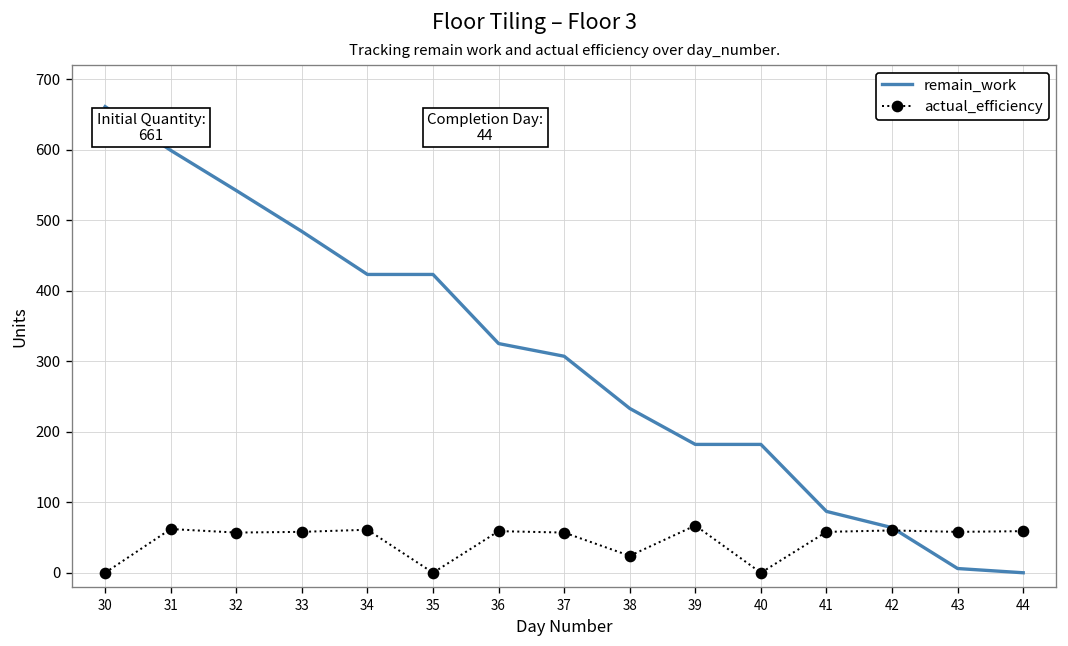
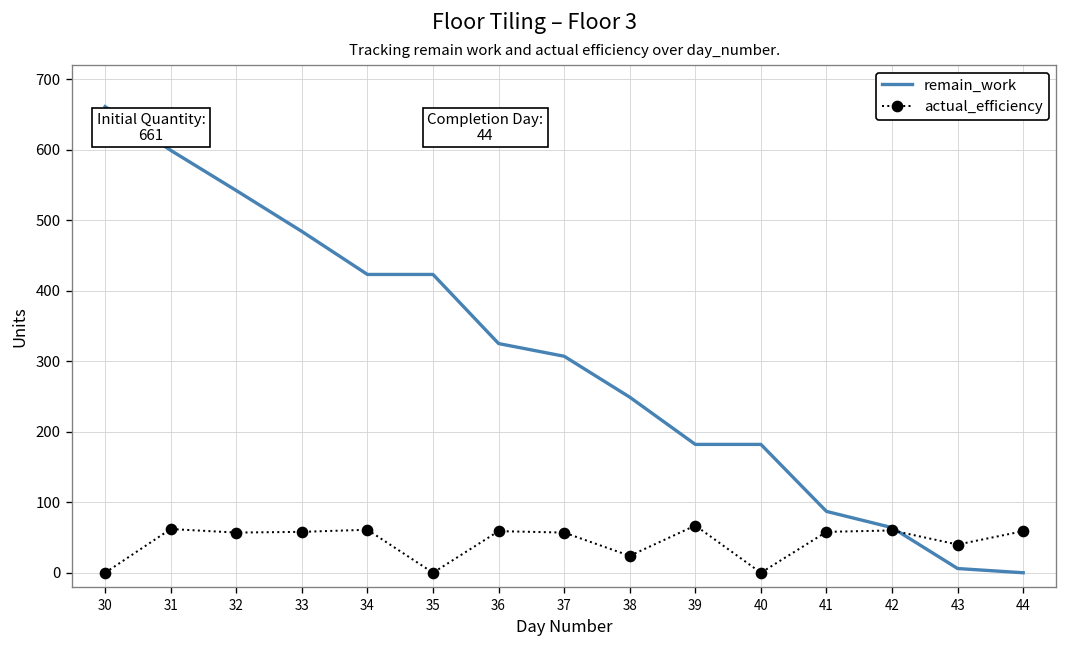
  {
    "remain_work": {
      "31": 600,
      "32": 540,
      "33": 480,
      "34": 420,
      "35": 420,
      "36": 330,
      "37": 310,
-     "38": 230,
+     "38": 250,
      "39": 180,
      "40": 180,
      "41": 90,
      "43": 10,
      "44": 0
    },
    "actual_efficiency": {
      "30": 0,
      "31": 60,
      "32": 60,
      "33": 60,
      "34": 60,
      "35": 0,
      "36": 60,
      "37": 60,
      "38": 20,
      "39": 70,
      "40": 0,
      "41": 60,
-     "43": 60,
+     "43": 40,
      "44": 60
    }
  }
